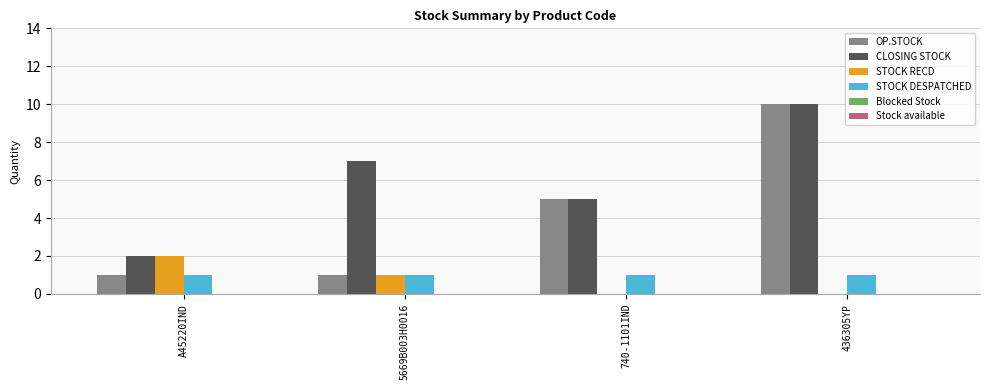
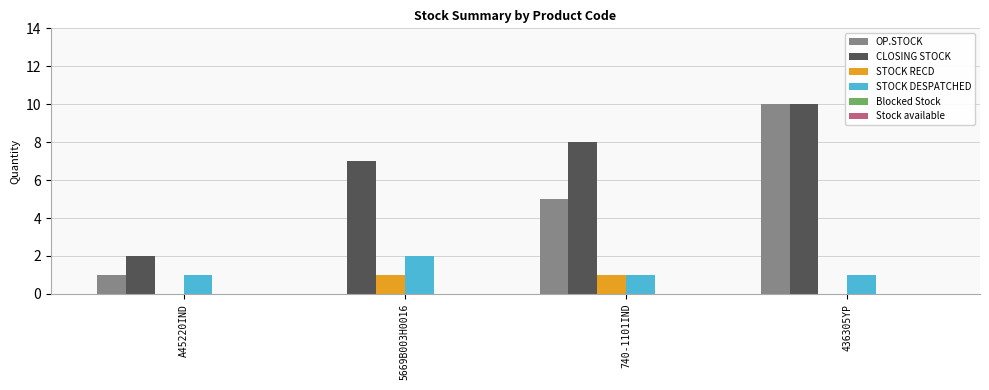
  {
    "OP.STOCK": {
      "A45220IND": 1,
-     "5669B003H0016": 1,
+     "5669B003H0016": 0,
      "740-1101IND": 5,
      "436305YP": 10
    },
    "CLOSING STOCK": {
      "A45220IND": 2,
      "5669B003H0016": 7,
-     "740-1101IND": 5,
+     "740-1101IND": 8,
      "436305YP": 10
    },
    "STOCK RECD": {
-     "A45220IND": 2,
+     "A45220IND": 0,
      "5669B003H0016": 1,
-     "740-1101IND": 0,
+     "740-1101IND": 1,
      "436305YP": 0
    },
    "STOCK DESPATCHED": {
      "A45220IND": 1,
-     "5669B003H0016": 1,
+     "5669B003H0016": 2,
      "740-1101IND": 1,
      "436305YP": 1
    },
    "Blocked Stock": {
      "A45220IND": 0,
      "5669B003H0016": 0,
      "740-1101IND": 0,
      "436305YP": 0
    },
    "Stock available": {
      "A45220IND": 0,
      "5669B003H0016": 0,
      "740-1101IND": 0,
      "436305YP": 0
    }
  }
